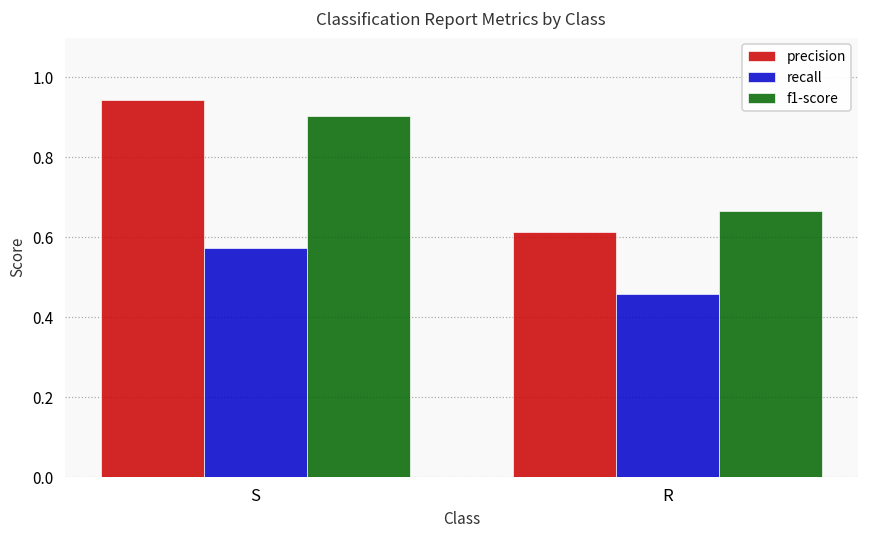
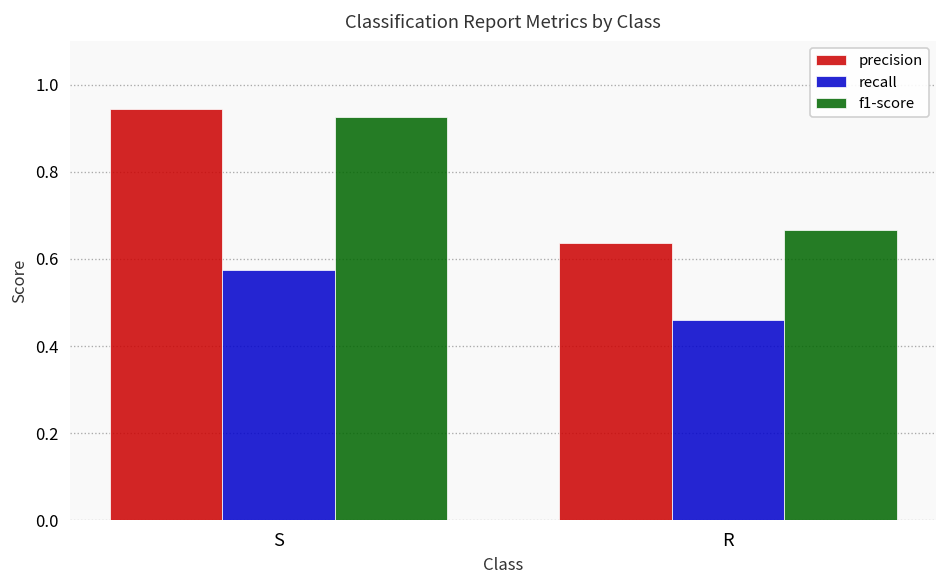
  {
    "precision": {
      "S": 0.94,
-     "R": 0.61
+     "R": 0.64
    },
    "recall": {
      "S": 0.57,
      "R": 0.46
    },
    "f1-score": {
-     "S": 0.90,
+     "S": 0.93,
      "R": 0.67
    }
  }
